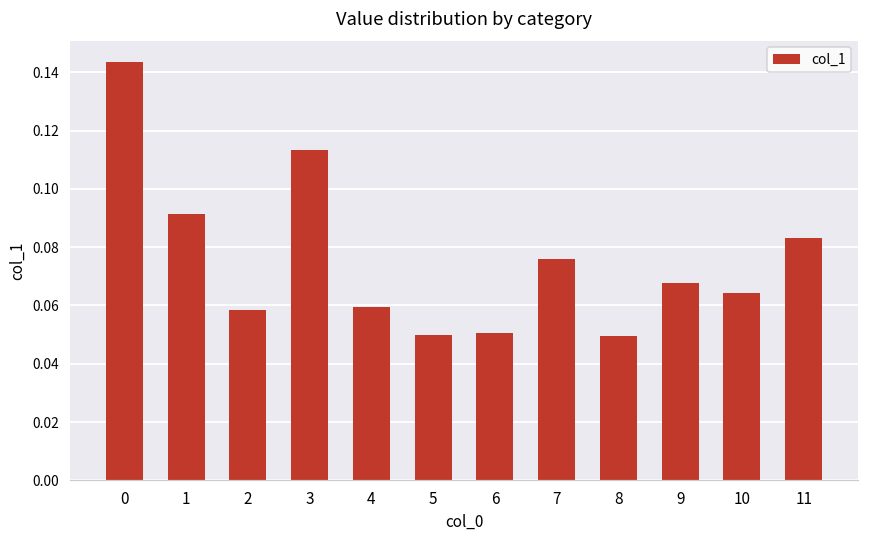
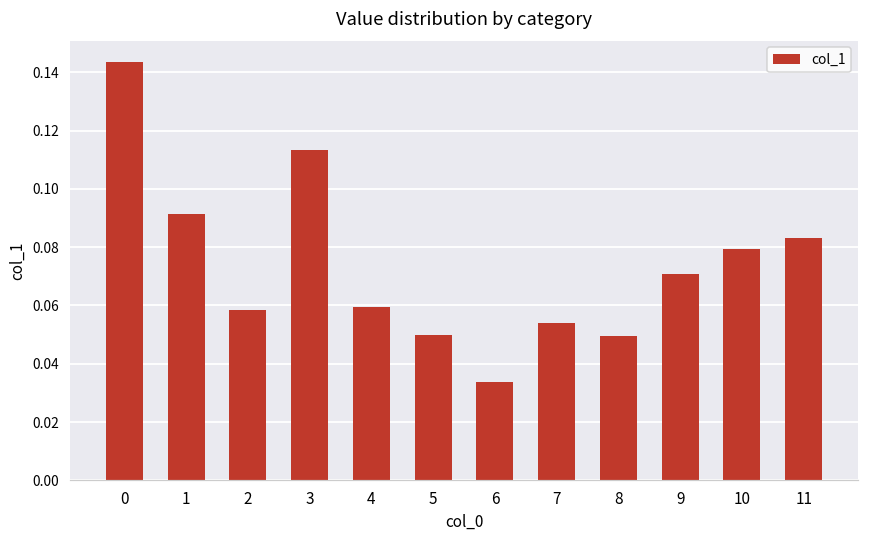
  {
    "0": 0.144,
    "1": 0.091,
    "2": 0.059,
    "3": 0.113,
    "4": 0.059,
    "5": 0.050,
-   "6": 0.051,
-   "7": 0.076,
+   "6": 0.034,
+   "7": 0.054,
    "8": 0.049,
-   "9": 0.068,
-   "10": 0.064,
+   "9": 0.071,
+   "10": 0.079,
    "11": 0.083
  }
